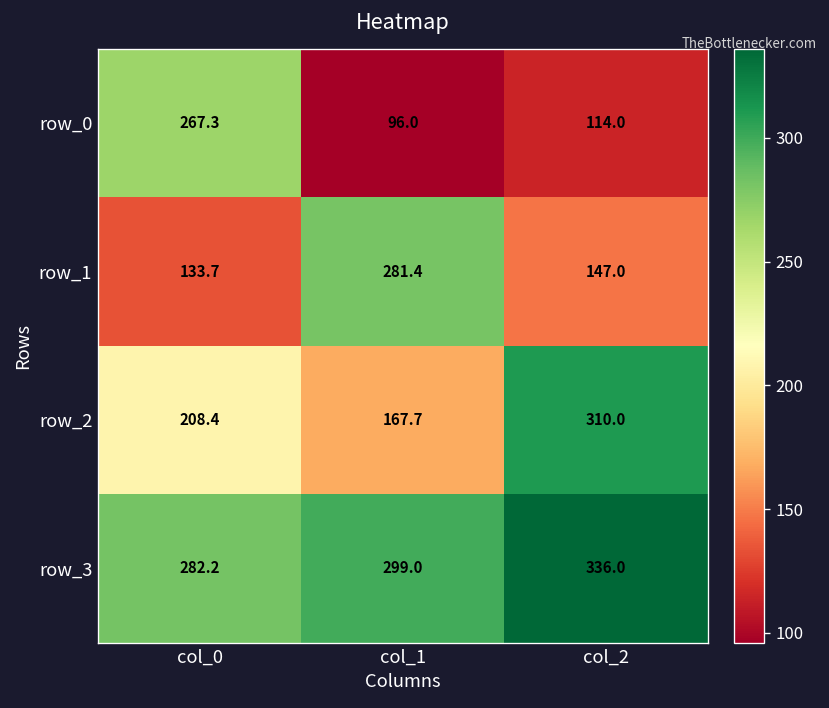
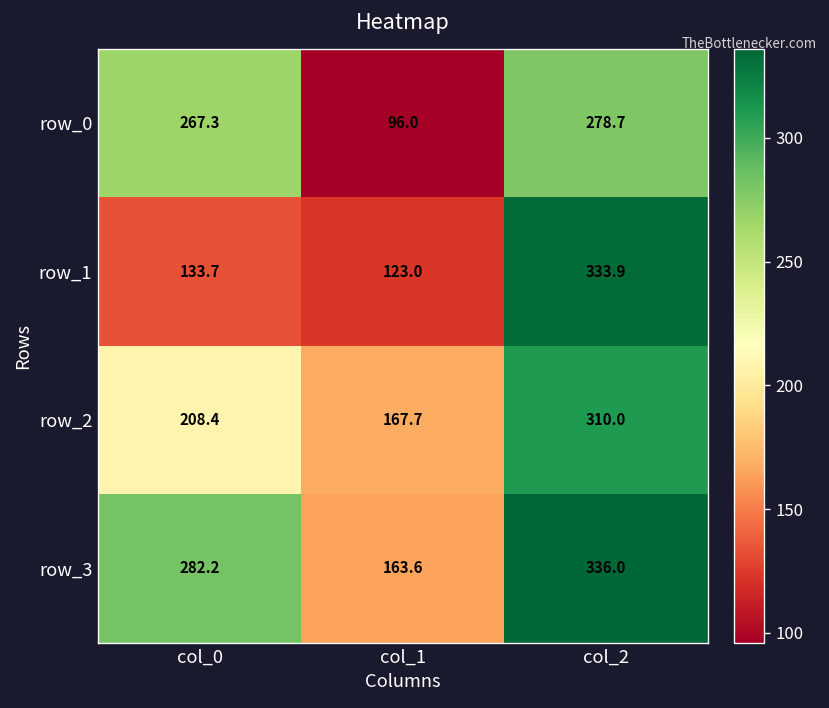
  {
    "row_0": {
      "col_0": 267.3,
      "col_1": 96.0,
-     "col_2": 114.0
+     "col_2": 278.7
    },
    "row_1": {
      "col_0": 133.7,
-     "col_1": 281.4,
-     "col_2": 147.0
+     "col_1": 123.0,
+     "col_2": 333.9
    },
    "row_2": {
      "col_0": 208.4,
      "col_1": 167.7,
      "col_2": 310.0
    },
    "row_3": {
      "col_0": 282.2,
-     "col_1": 299.0,
+     "col_1": 163.6,
      "col_2": 336.0
    }
  }
